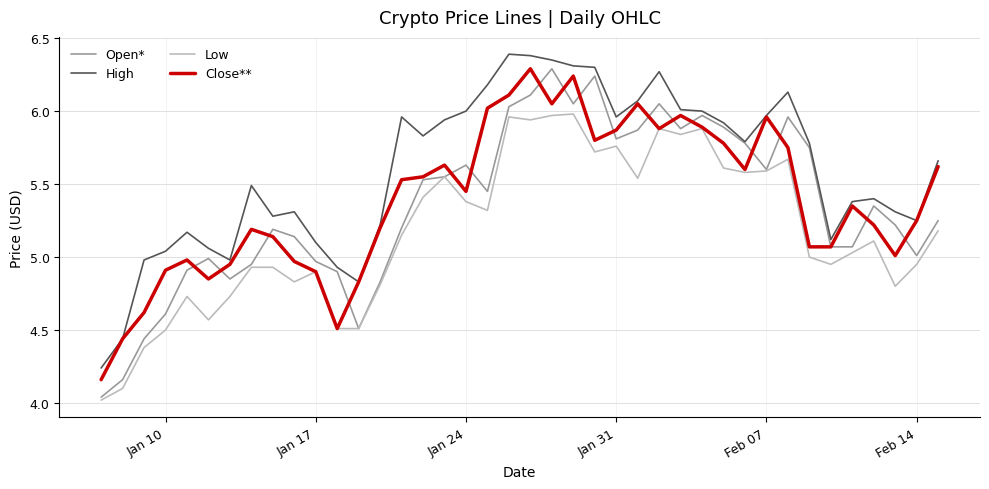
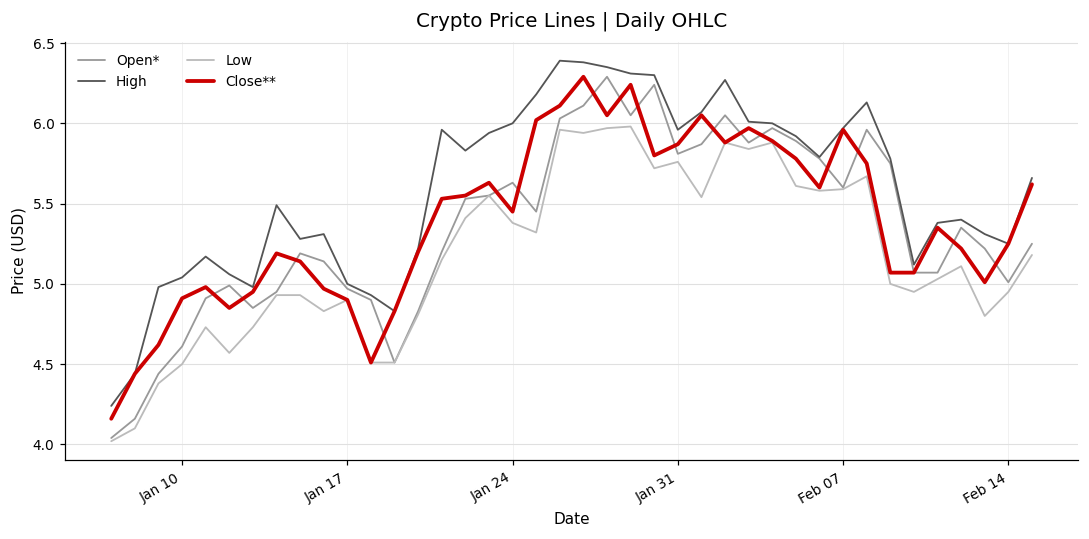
  {
    "High": {
      "Jan 10": 5.04,
-     "Jan 17": 5.1,
+     "Jan 17": 5.0,
      "Jan 24": 6.0,
      "Jan 31": 5.96
    },
    "Close**": {
      "Jan 10": 4.9,
      "Jan 24": 5.45,
      "Jan 31": 5.87
    }
  }
